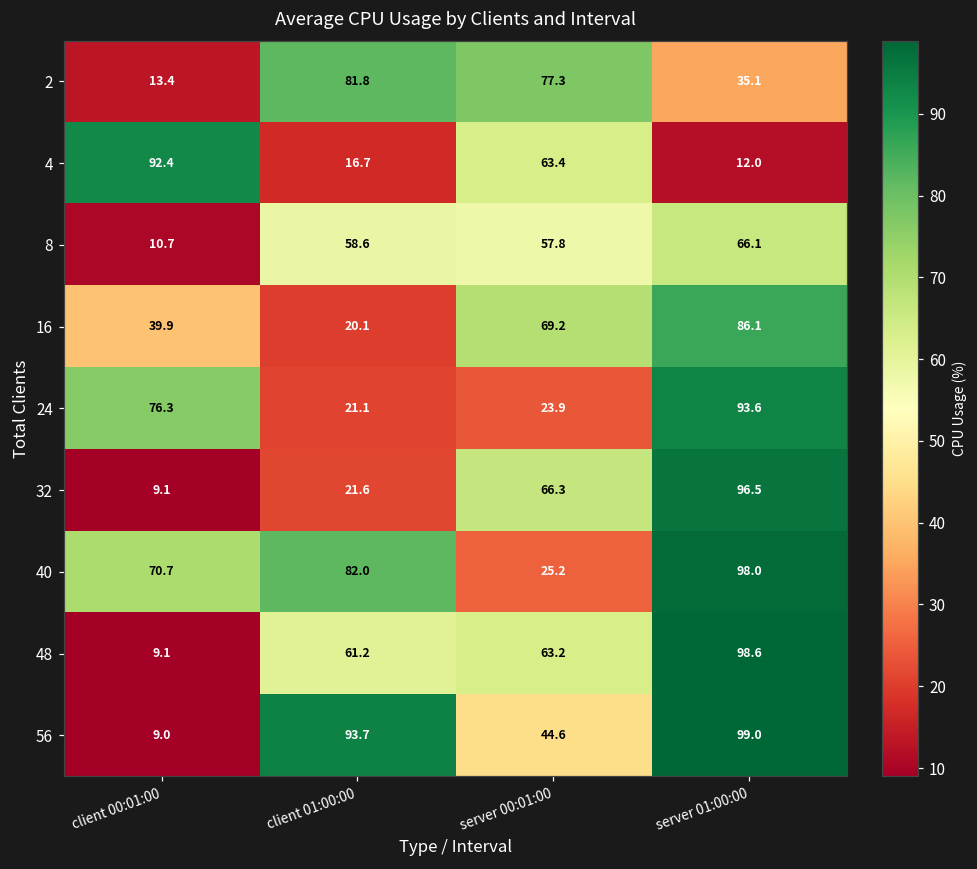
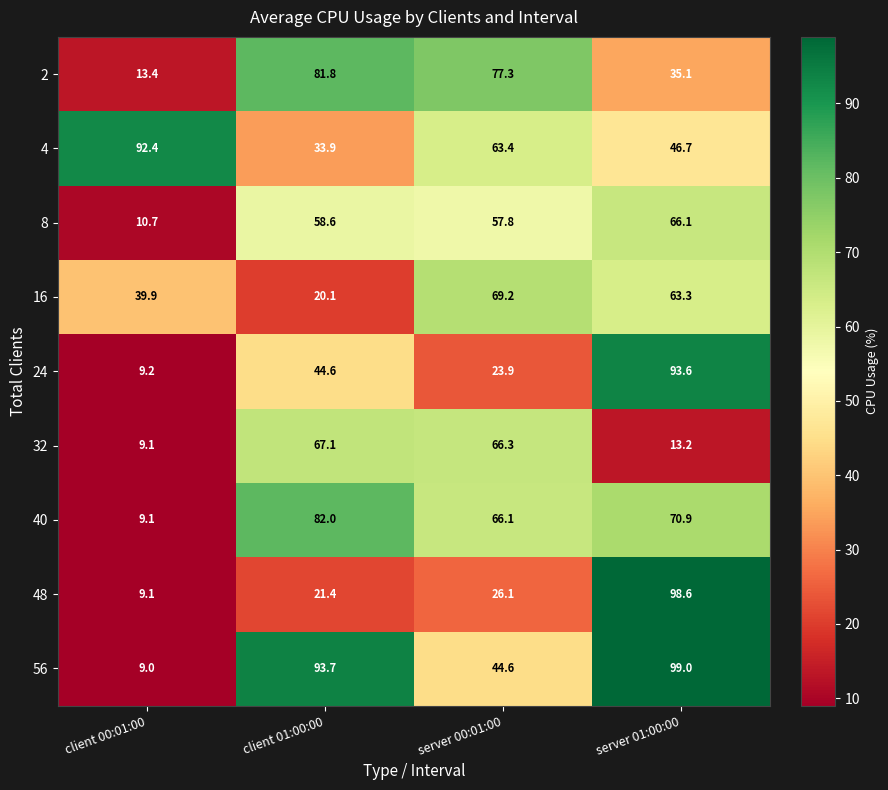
  {
    "2": {
      "client 00:01:00": 13.4,
      "client 01:00:00": 81.8,
      "server 00:01:00": 77.3,
      "server 01:00:00": 35.1
    },
    "4": {
      "client 00:01:00": 92.4,
-     "client 01:00:00": 16.7,
+     "client 01:00:00": 33.9,
      "server 00:01:00": 63.4,
-     "server 01:00:00": 12.0
+     "server 01:00:00": 46.7
    },
    "8": {
      "client 00:01:00": 10.7,
      "client 01:00:00": 58.6,
      "server 00:01:00": 57.8,
      "server 01:00:00": 66.1
    },
    "16": {
      "client 00:01:00": 39.9,
      "client 01:00:00": 20.1,
      "server 00:01:00": 69.2,
-     "server 01:00:00": 86.1
+     "server 01:00:00": 63.3
    },
    "24": {
-     "client 00:01:00": 76.3,
-     "client 01:00:00": 21.1,
+     "client 00:01:00": 9.2,
+     "client 01:00:00": 44.6,
      "server 00:01:00": 23.9,
      "server 01:00:00": 93.6
    },
    "32": {
      "client 00:01:00": 9.1,
-     "client 01:00:00": 21.6,
+     "client 01:00:00": 67.1,
      "server 00:01:00": 66.3,
-     "server 01:00:00": 96.5
+     "server 01:00:00": 13.2
    },
    "40": {
-     "client 00:01:00": 70.7,
+     "client 00:01:00": 9.1,
      "client 01:00:00": 82.0,
-     "server 00:01:00": 25.2,
-     "server 01:00:00": 98.0
+     "server 00:01:00": 66.1,
+     "server 01:00:00": 70.9
    },
    "48": {
      "client 00:01:00": 9.1,
-     "client 01:00:00": 61.2,
-     "server 00:01:00": 63.2,
+     "client 01:00:00": 21.4,
+     "server 00:01:00": 26.1,
      "server 01:00:00": 98.6
    },
    "56": {
      "client 00:01:00": 9.0,
      "client 01:00:00": 93.7,
      "server 00:01:00": 44.6,
      "server 01:00:00": 99.0
    }
  }
